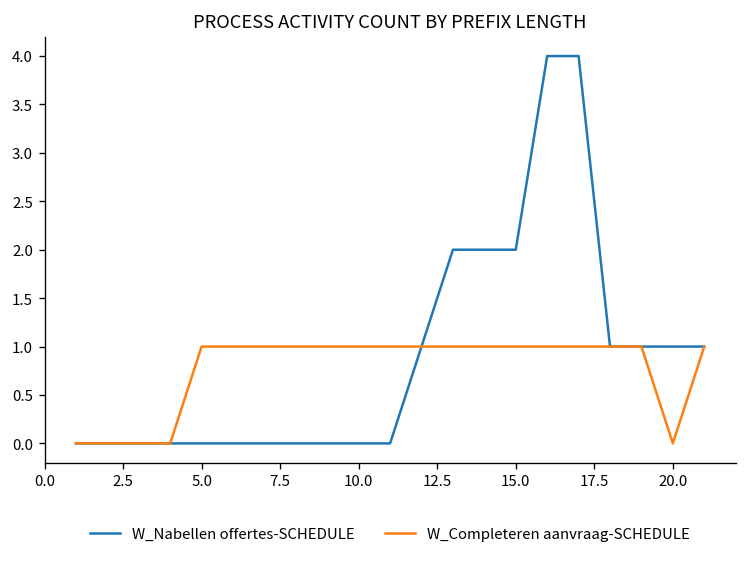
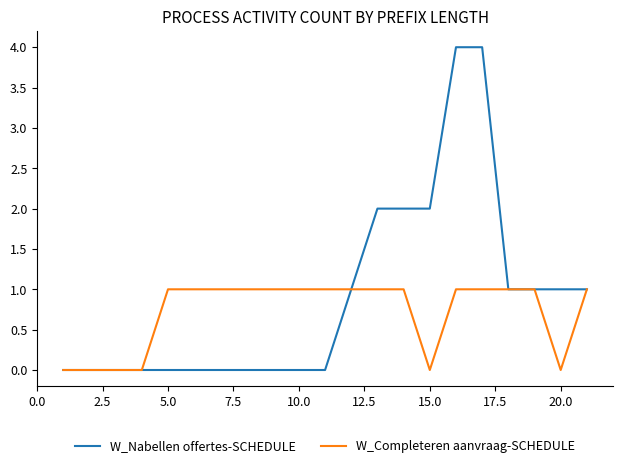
  {
    "W_Nabellen offertes-SCHEDULE": {
      "5.0": 0,
      "10.0": 0,
      "15.0": 2,
      "20.0": 1
    },
    "W_Completeren aanvraag-SCHEDULE": {
      "5.0": 1,
      "10.0": 1,
-     "15.0": 1,
+     "15.0": 0,
      "20.0": 0
    }
  }
